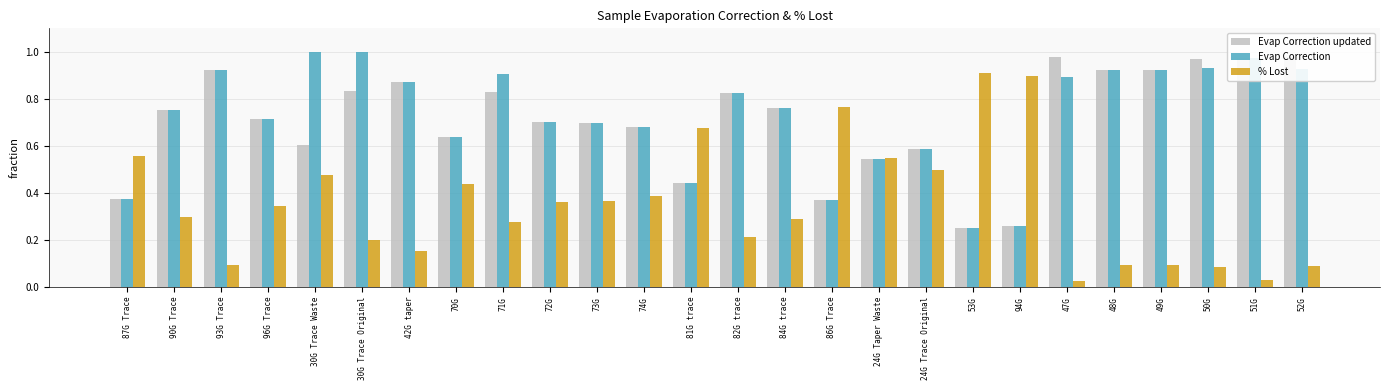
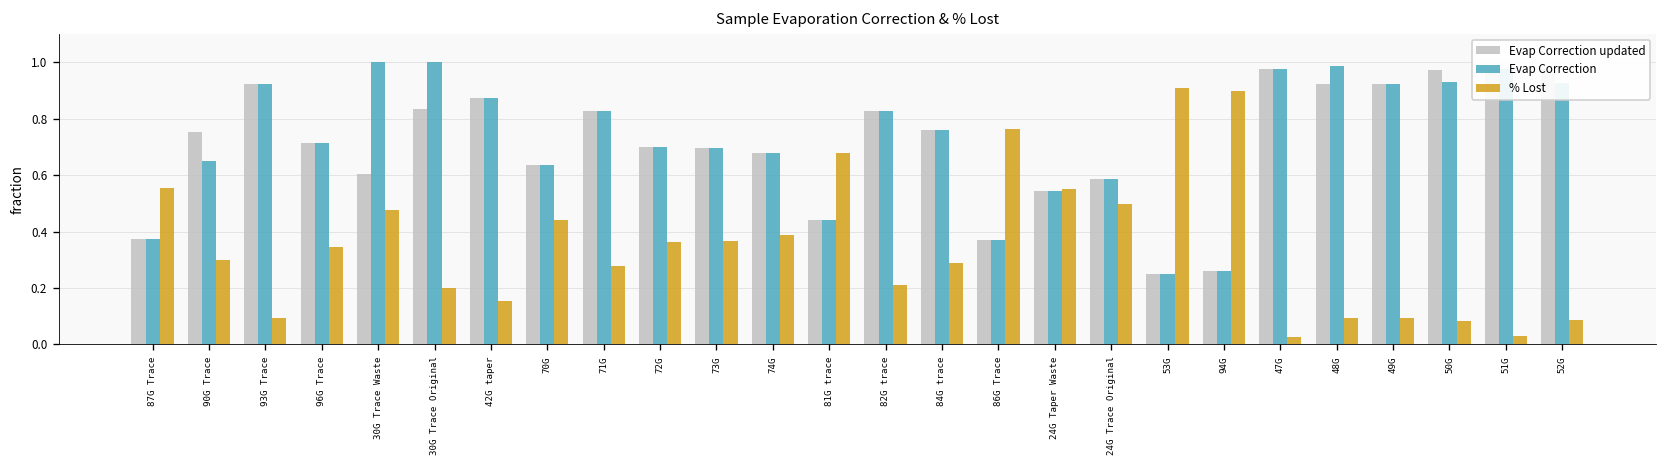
  {
    "Evap Correction updated": {
      "87G Trace": 0.37,
      "90G Trace": 0.75,
      "93G Trace": 0.92,
      "96G Trace": 0.72,
      "30G Trace Waste": 0.61,
      "30G Trace Original": 0.84,
      "42G taper": 0.87,
      "70G": 0.64,
      "71G": 0.83,
      "72G": 0.70,
      "73G": 0.70,
      "74G": 0.68,
      "81G trace": 0.44,
      "82G trace": 0.83,
      "84G trace": 0.76,
      "86G Trace": 0.37,
      "24G Taper Waste": 0.55,
      "24G Trace Original": 0.59,
      "53G": 0.25,
      "94G": 0.26,
      "47G": 0.98,
      "48G": 0.92,
      "49G": 0.92,
      "50G": 0.97
    },
    "Evap Correction": {
      "87G Trace": 0.37,
-     "90G Trace": 0.75,
+     "90G Trace": 0.65,
      "93G Trace": 0.92,
      "96G Trace": 0.72,
      "30G Trace Waste": 1.00,
      "30G Trace Original": 1.00,
      "42G taper": 0.87,
      "70G": 0.64,
-     "71G": 0.90,
+     "71G": 0.83,
      "72G": 0.70,
      "73G": 0.70,
      "74G": 0.68,
      "81G trace": 0.44,
      "82G trace": 0.83,
      "84G trace": 0.76,
      "86G Trace": 0.37,
      "24G Taper Waste": 0.55,
      "24G Trace Original": 0.59,
      "53G": 0.25,
      "94G": 0.26,
-     "47G": 0.90,
-     "48G": 0.92,
+     "47G": 0.98,
+     "48G": 0.99,
      "49G": 0.92,
      "50G": 0.93
    },
    "% Lost": {
      "87G Trace": 0.56,
      "90G Trace": 0.30,
      "93G Trace": 0.09,
      "96G Trace": 0.34,
      "30G Trace Waste": 0.48,
      "30G Trace Original": 0.20,
      "42G taper": 0.15,
      "70G": 0.44,
      "71G": 0.28,
      "72G": 0.36,
      "73G": 0.37,
      "74G": 0.39,
      "81G trace": 0.68,
      "82G trace": 0.21,
      "84G trace": 0.29,
      "86G Trace": 0.76,
      "24G Taper Waste": 0.55,
      "24G Trace Original": 0.50,
      "53G": 0.91,
      "94G": 0.90,
      "47G": 0.03,
      "48G": 0.09,
      "49G": 0.09,
      "50G": 0.08,
      "51G": 0.03,
      "52G": 0.09
    }
  }
